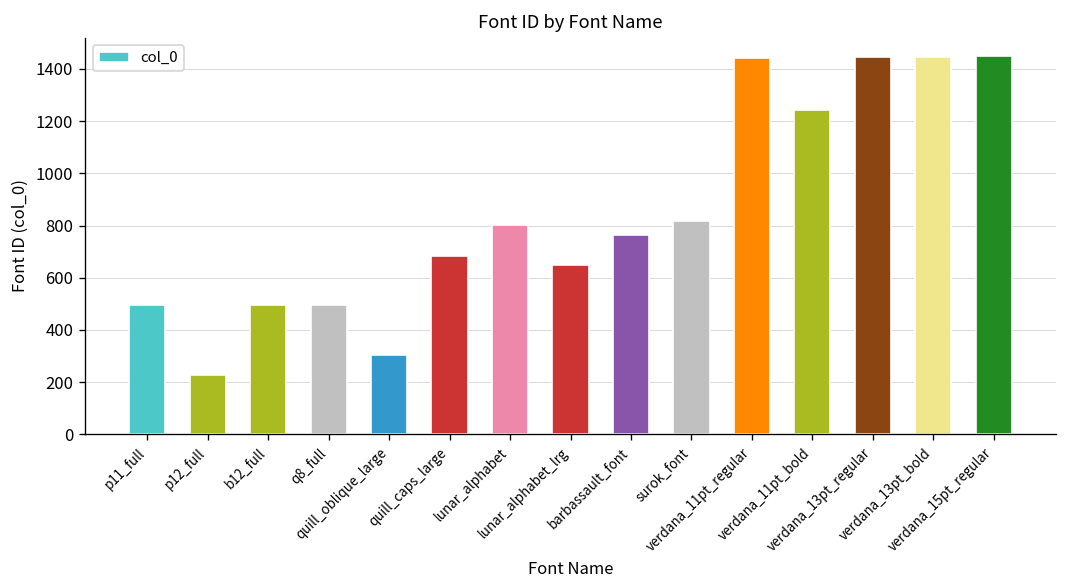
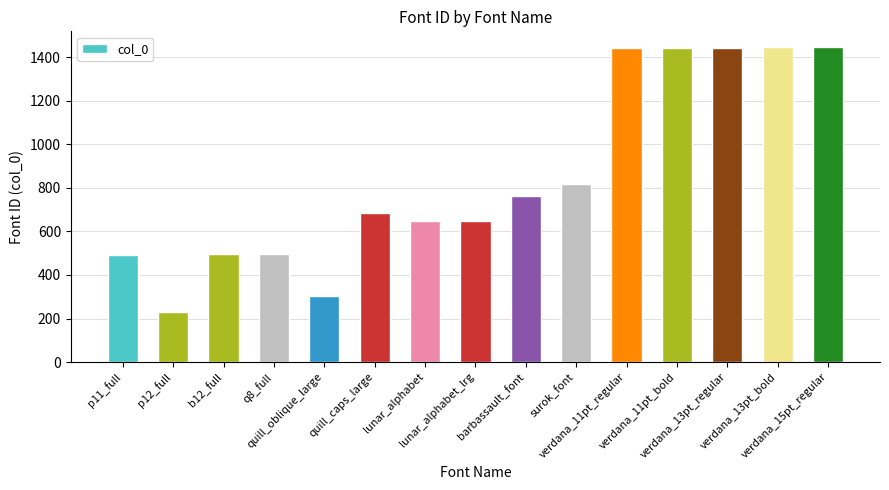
  {
    "p11_full": 490,
    "p12_full": 230,
    "b12_full": 500,
    "q8_full": 500,
    "quill_oblique_large": 300,
    "quill_caps_large": 680,
-   "lunar_alphabet": 800,
+   "lunar_alphabet": 650,
    "lunar_alphabet_lrg": 650,
    "barbassault_font": 760,
    "surok_font": 820,
    "verdana_11pt_regular": 1440,
-   "verdana_11pt_bold": 1240,
+   "verdana_11pt_bold": 1440,
    "verdana_13pt_regular": 1450,
    "verdana_13pt_bold": 1450,
    "verdana_15pt_regular": 1450
  }
